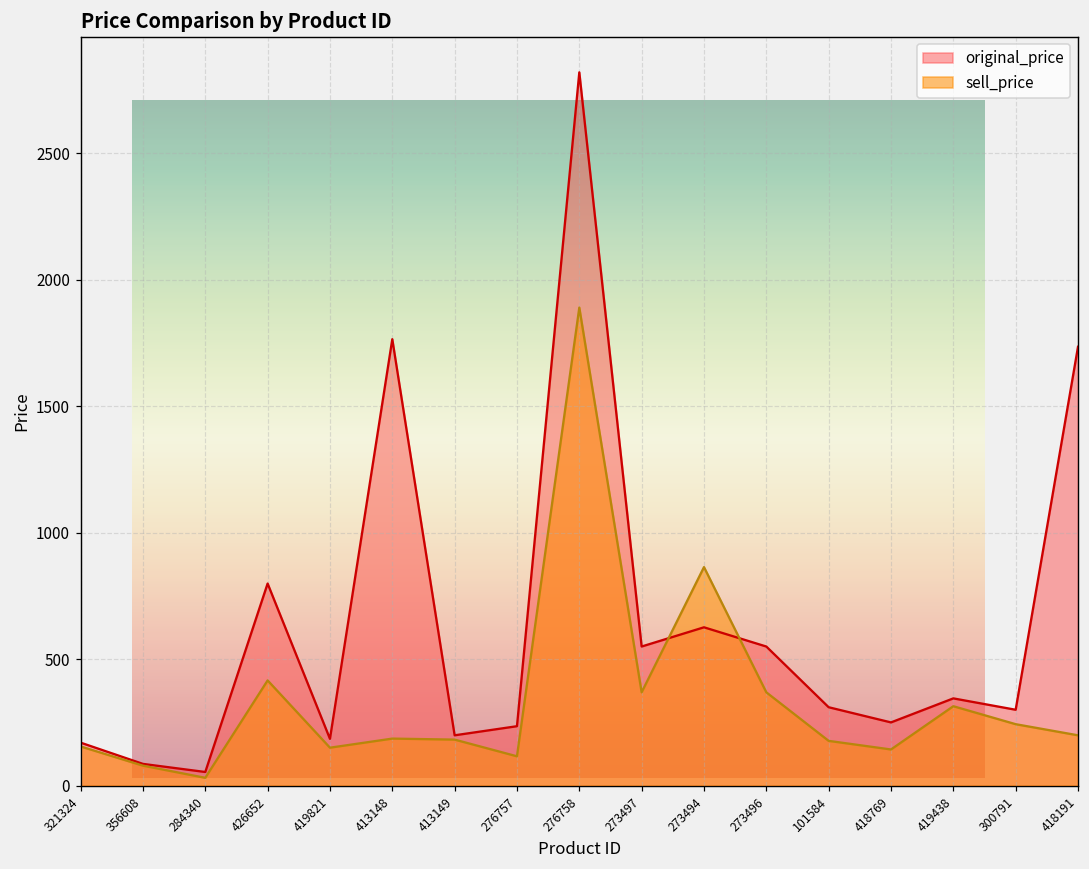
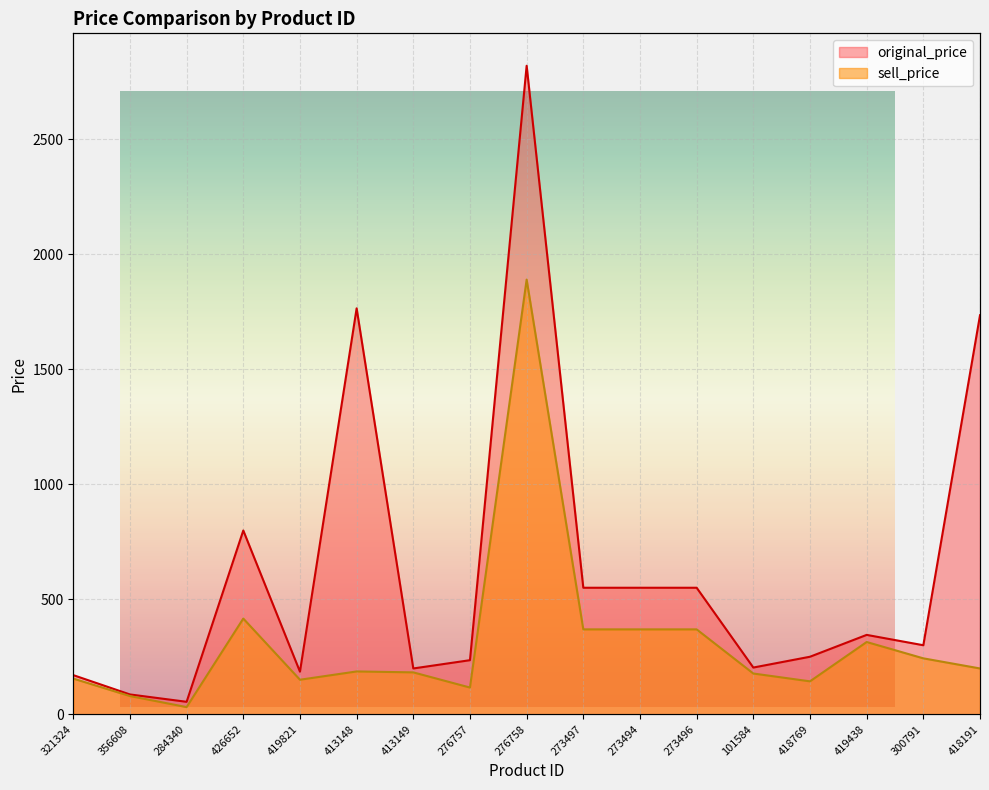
  {
    "original_price": {
      "321324": 170,
      "284340": 50,
      "426652": 800,
      "419821": 190,
      "413148": 1770,
      "413149": 200,
      "276757": 240,
      "276758": 2820,
      "273497": 550,
-     "273494": 630,
+     "273494": 550,
      "273496": 550,
-     "101584": 310,
+     "101584": 200,
      "418769": 250,
      "419438": 350,
      "300791": 300,
      "418191": 1740
    },
    "sell_price": {
      "321324": 160,
      "284340": 30,
      "426652": 420,
      "419821": 150,
      "413148": 190,
      "413149": 180,
      "276757": 120,
      "276758": 1890,
      "273497": 370,
-     "273494": 860,
+     "273494": 370,
      "273496": 370,
      "101584": 180,
      "418769": 140,
      "419438": 310,
      "300791": 240,
      "418191": 200
    }
  }
